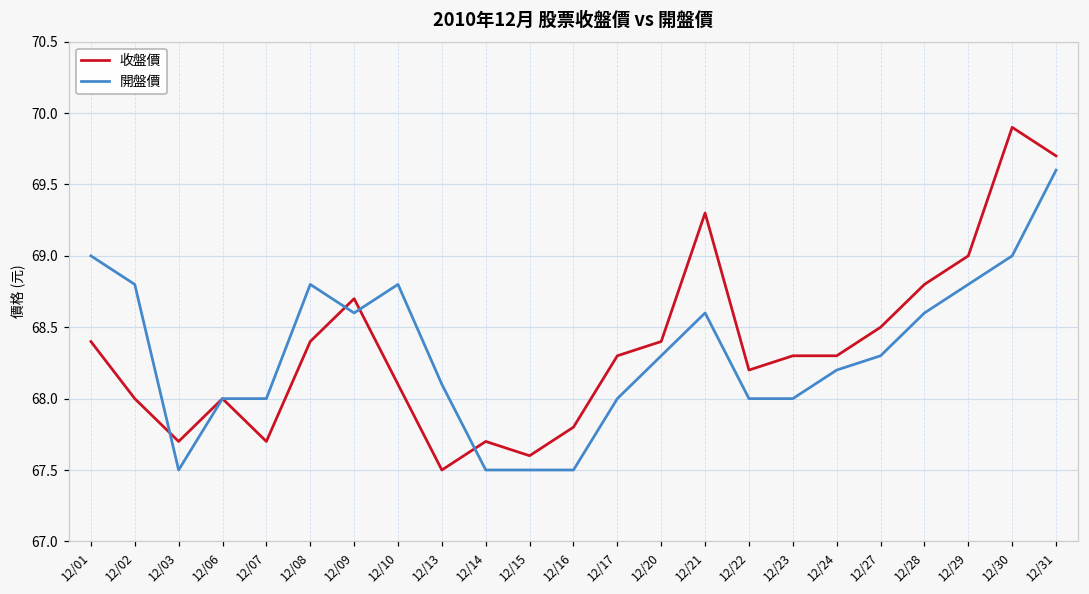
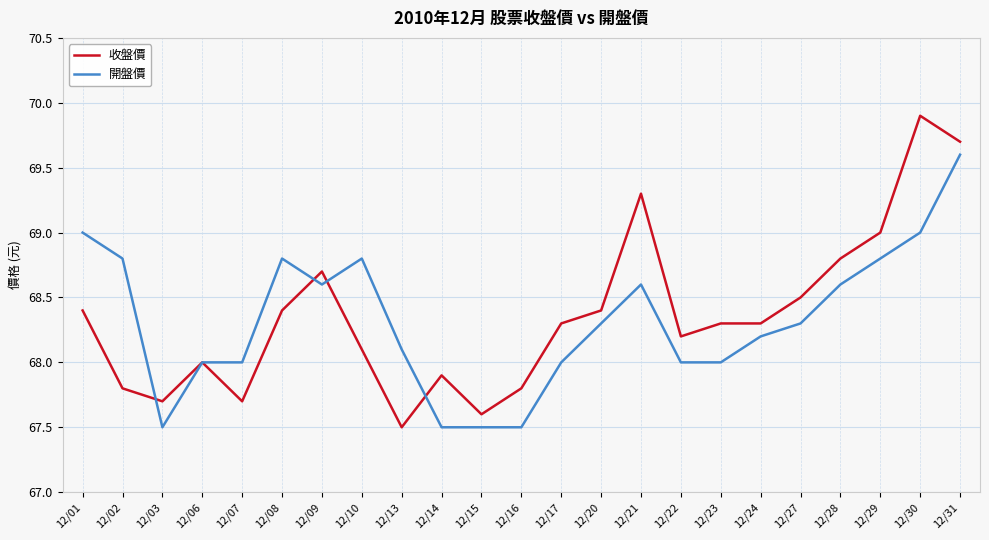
  {
    "收盤價": {
      "12/01": 68.4,
-     "12/02": 68.0,
+     "12/02": 67.8,
      "12/03": 67.7,
      "12/07": 67.7,
      "12/08": 68.4,
      "12/09": 68.7,
      "12/10": 68.1,
      "12/13": 67.5,
-     "12/14": 67.7,
+     "12/14": 67.9,
      "12/15": 67.6,
      "12/16": 67.8,
      "12/17": 68.3,
      "12/20": 68.4,
      "12/21": 69.3,
      "12/22": 68.2,
      "12/23": 68.3,
      "12/24": 68.3,
      "12/27": 68.5,
      "12/28": 68.8,
      "12/29": 69.0,
      "12/30": 69.9,
      "12/31": 69.7
    },
    "開盤價": {
      "12/01": 69.0,
      "12/02": 68.8,
      "12/03": 67.5,
      "12/07": 68.0,
      "12/08": 68.8,
      "12/09": 68.6,
      "12/10": 68.8,
      "12/13": 68.1,
      "12/14": 67.5,
      "12/15": 67.5,
      "12/16": 67.5,
      "12/17": 68.0,
      "12/20": 68.3,
      "12/21": 68.6,
      "12/22": 68.0,
      "12/23": 68.0,
      "12/24": 68.2,
      "12/27": 68.3,
      "12/28": 68.6,
      "12/29": 68.8,
      "12/30": 69.0,
      "12/31": 69.6
    }
  }
